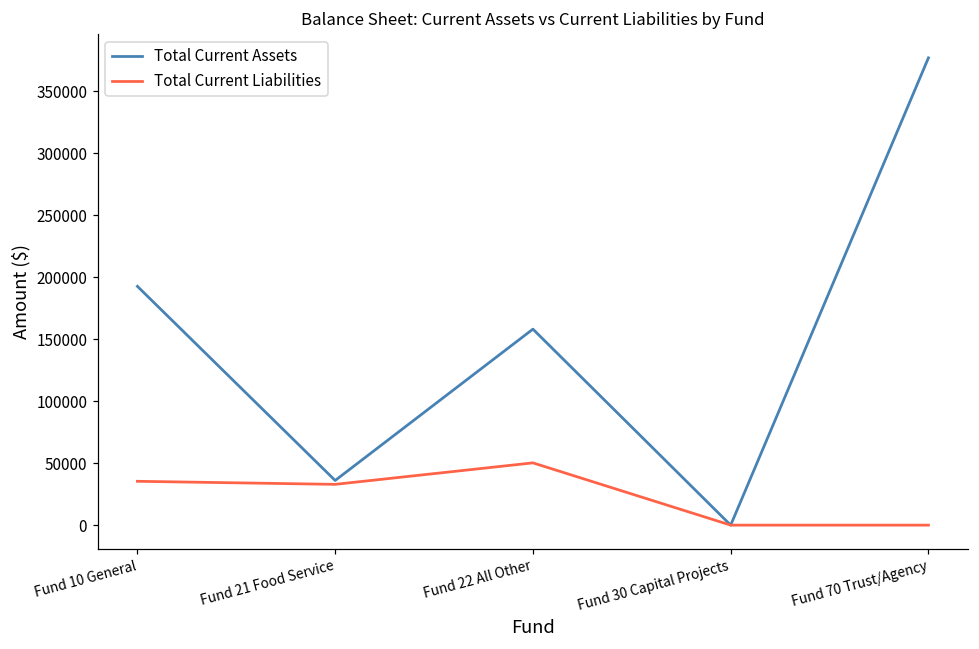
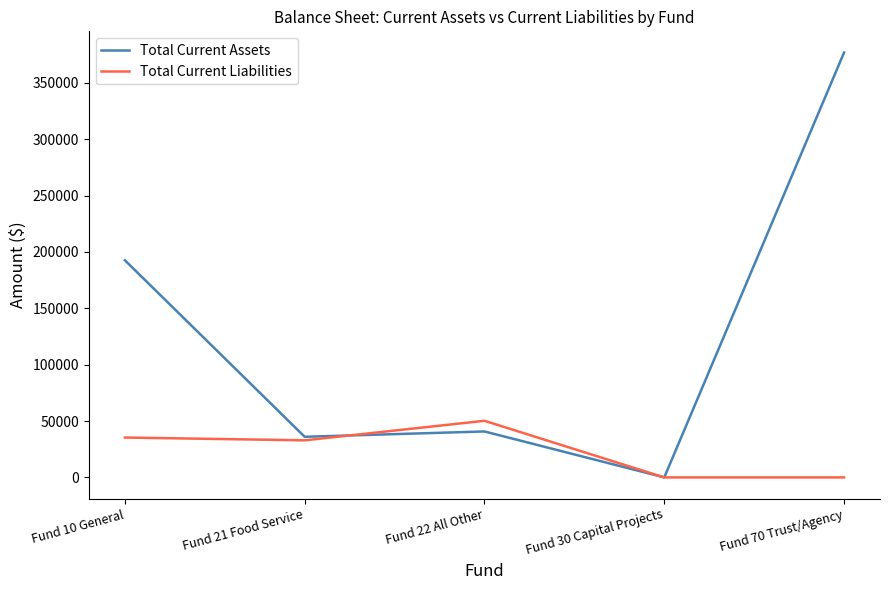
  {
    "Total Current Assets": {
      "Fund 10 General": 193000,
      "Fund 21 Food Service": 36000,
-     "Fund 22 All Other": 158000,
+     "Fund 22 All Other": 41000,
      "Fund 70 Trust/Agency": 377000
    },
    "Total Current Liabilities": {
      "Fund 10 General": 35000,
      "Fund 21 Food Service": 33000,
      "Fund 22 All Other": 50000,
      "Fund 70 Trust/Agency": 0
    }
  }
